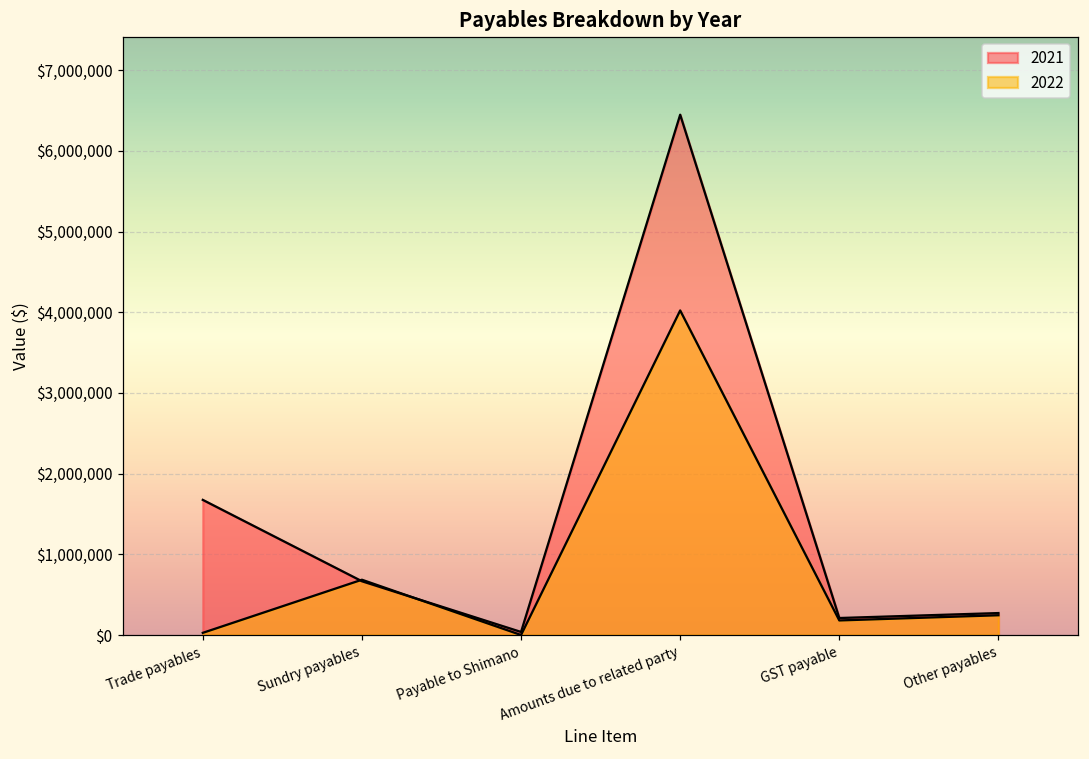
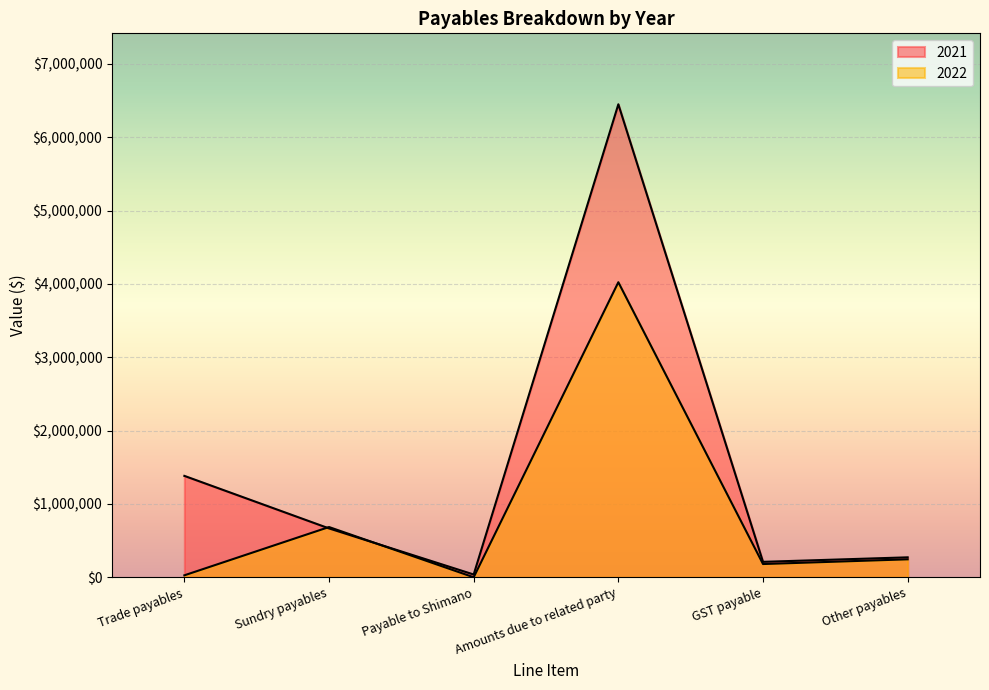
  {
    "2021": {
-     "Trade payables": "$1,700,000",
+     "Trade payables": "$1,400,000",
      "Payable to Shimano": "$0",
      "Amounts due to related party": "$6,400,000"
    },
    "2022": {
      "Trade payables": "$0",
      "Payable to Shimano": "$0",
      "Amounts due to related party": "$4,000,000"
    }
  }
